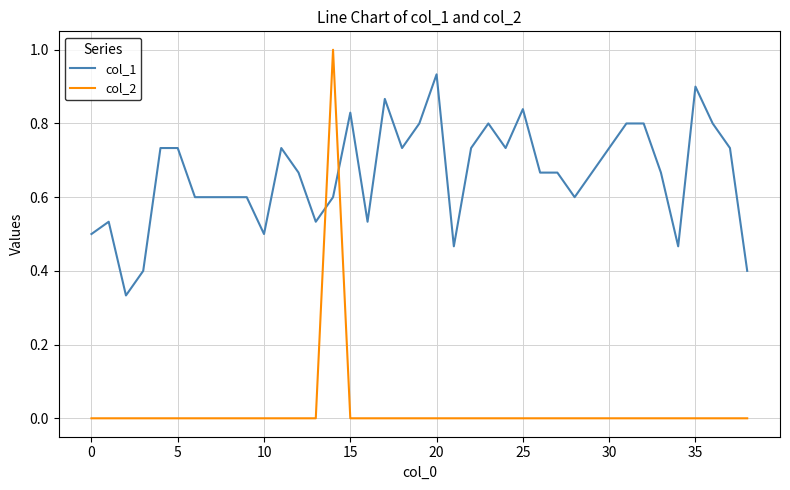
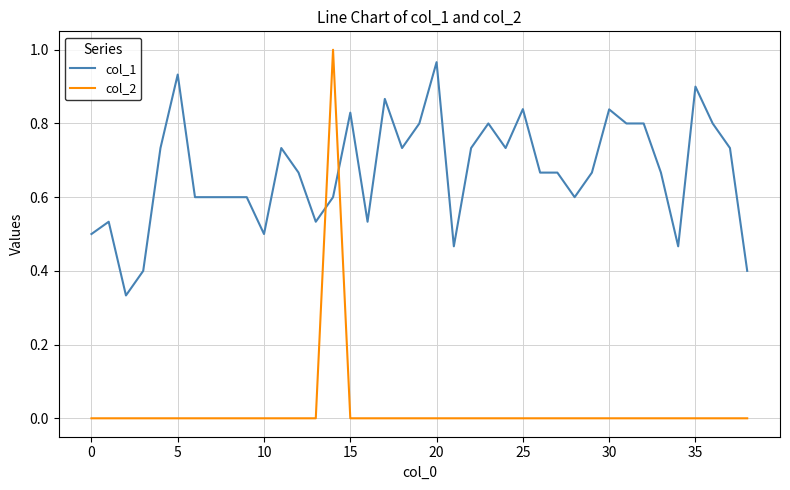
  {
    "col_1": {
      "0": 0.50,
-     "5": 0.73,
+     "5": 0.93,
      "10": 0.50,
      "15": 0.83,
-     "20": 0.93,
+     "20": 0.97,
      "25": 0.84,
-     "30": 0.73,
+     "30": 0.84,
      "35": 0.90
    },
    "col_2": {
      "0": 0.00,
      "5": 0.00,
      "10": 0.00,
      "15": 0.00,
      "20": 0.00,
      "25": 0.00,
      "30": 0.00,
      "35": 0.00
    }
  }
